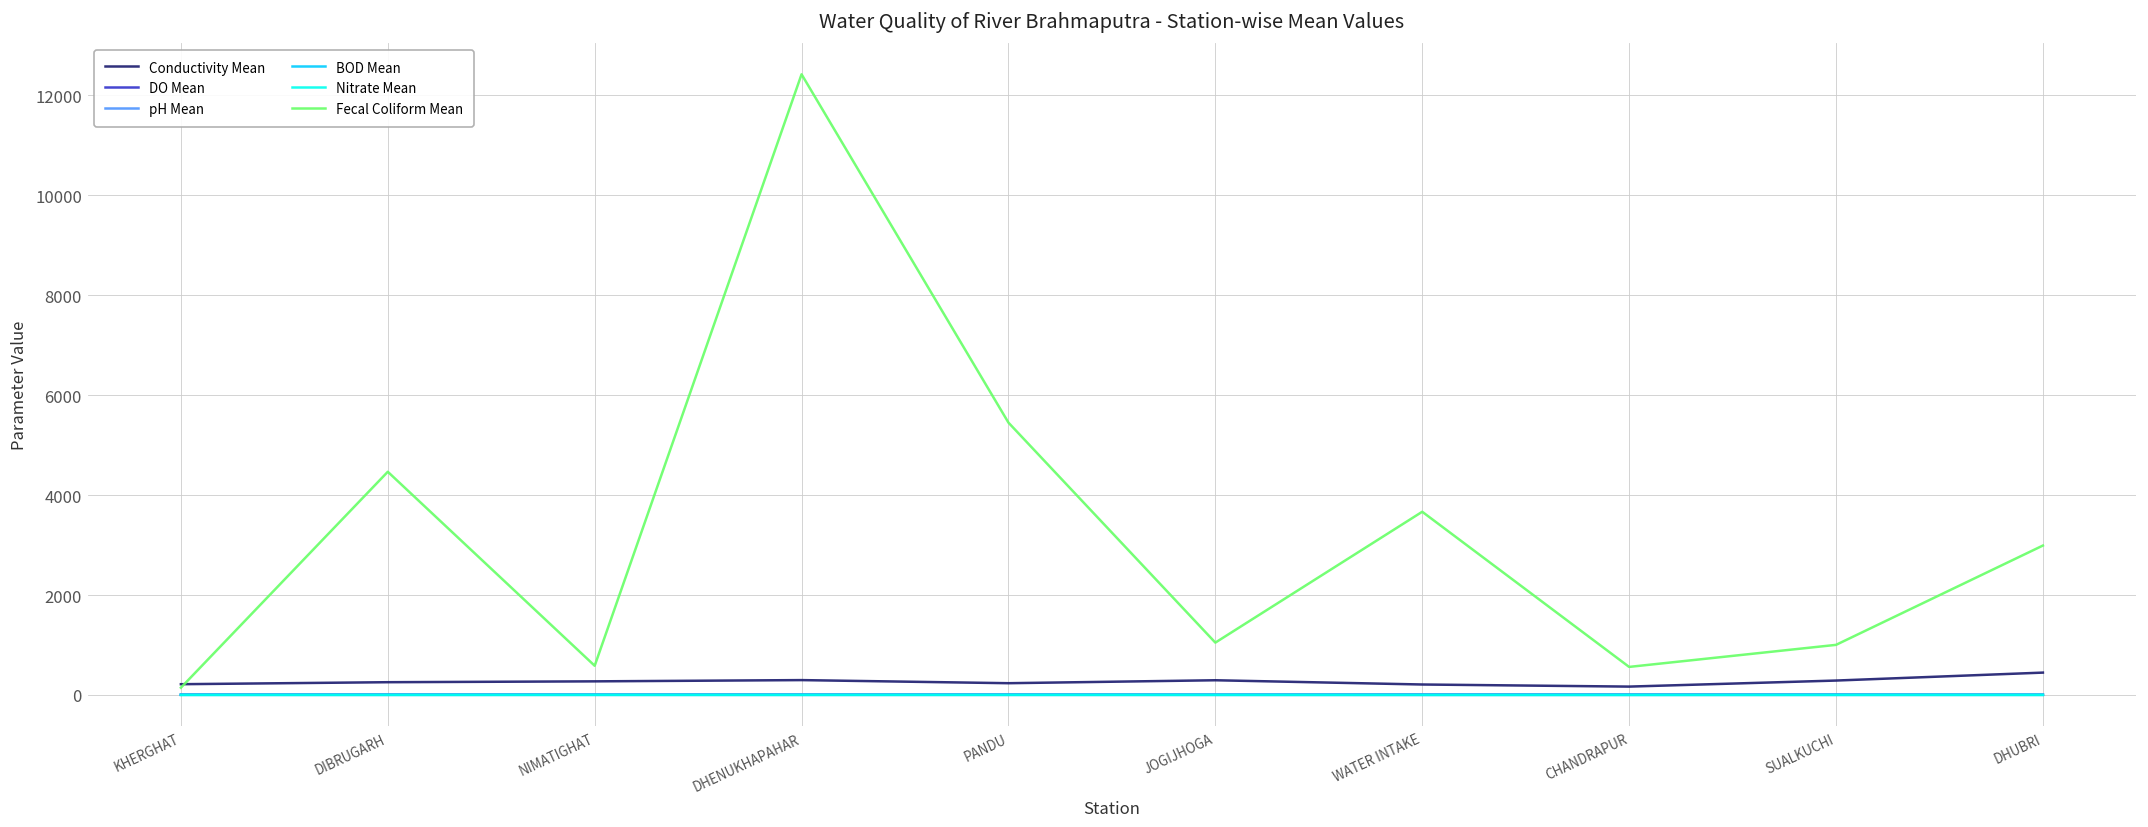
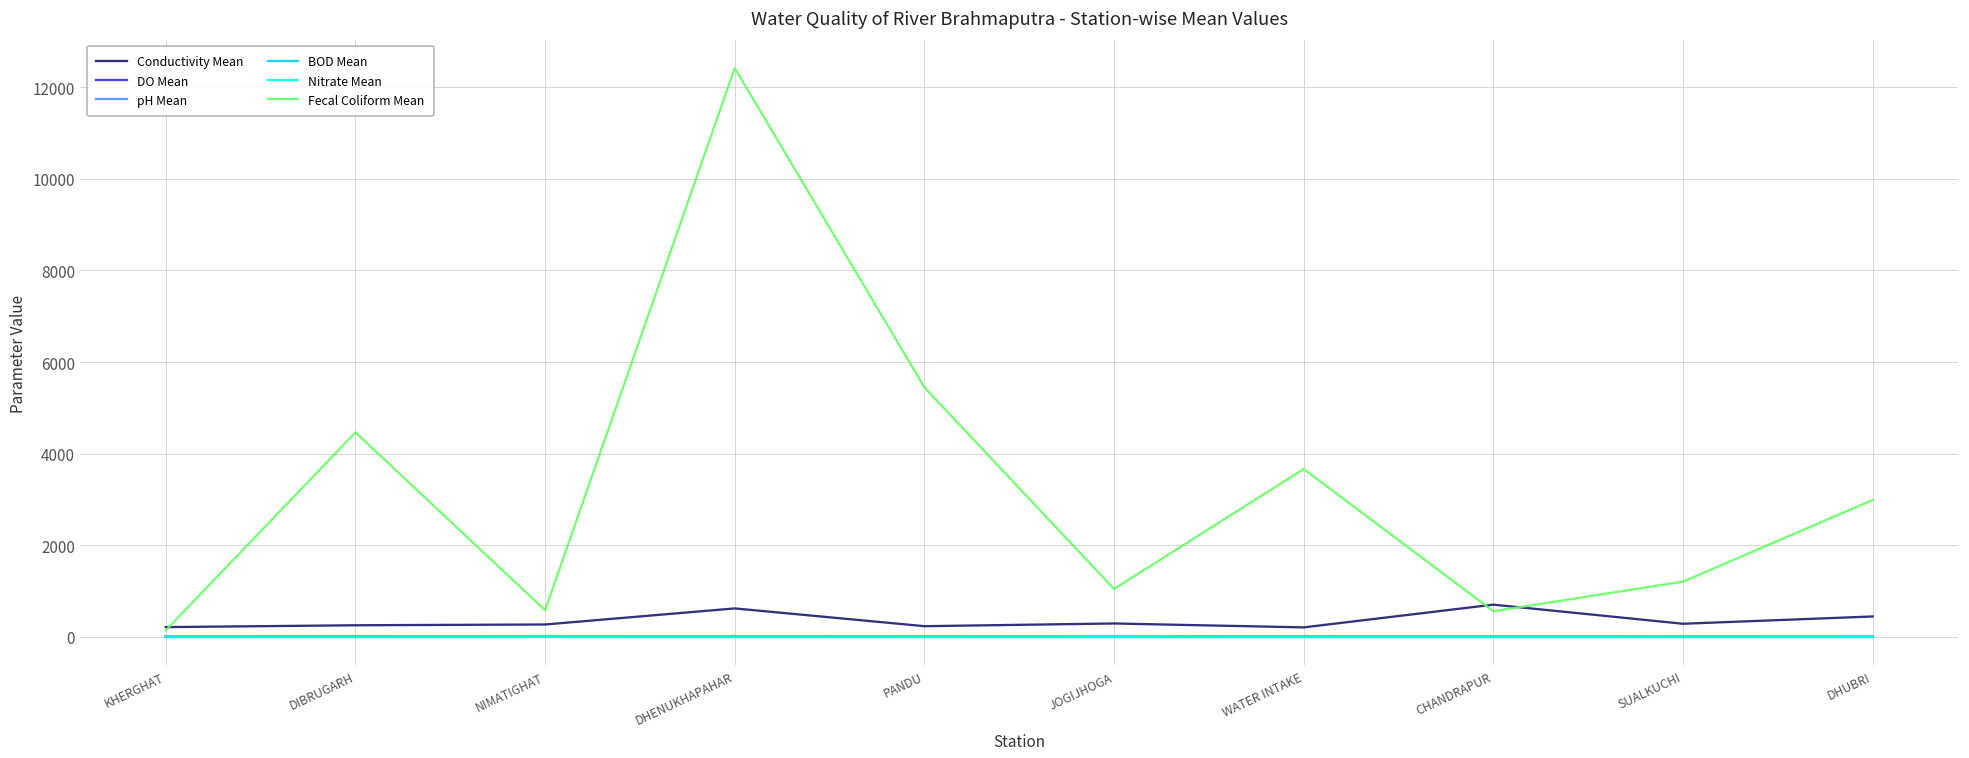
  {
    "Conductivity Mean": {
      "KHERGHAT": 200,
      "DIBRUGARH": 300,
      "NIMATIGHAT": 300,
-     "DHENUKHAPAHAR": 300,
+     "DHENUKHAPAHAR": 600,
      "PANDU": 200,
      "JOGIJHOGA": 300,
      "WATER INTAKE": 200,
-     "CHANDRAPUR": 200,
+     "CHANDRAPUR": 700,
      "SUALKUCHI": 300,
      "DHUBRI": 400
    },
    "Nitrate Mean": {
      "KHERGHAT": 0,
      "DIBRUGARH": 0,
      "NIMATIGHAT": 0,
      "DHENUKHAPAHAR": 0,
      "PANDU": 0,
      "JOGIJHOGA": 0,
      "WATER INTAKE": 0,
      "CHANDRAPUR": 0,
      "SUALKUCHI": 0,
      "DHUBRI": 0
    },
    "Fecal Coliform Mean": {
      "KHERGHAT": 100,
      "DIBRUGARH": 4500,
      "NIMATIGHAT": 600,
      "DHENUKHAPAHAR": 12400,
      "PANDU": 5400,
      "JOGIJHOGA": 1000,
      "WATER INTAKE": 3700,
      "CHANDRAPUR": 600,
-     "SUALKUCHI": 1000,
+     "SUALKUCHI": 1200,
      "DHUBRI": 3000
    }
  }
